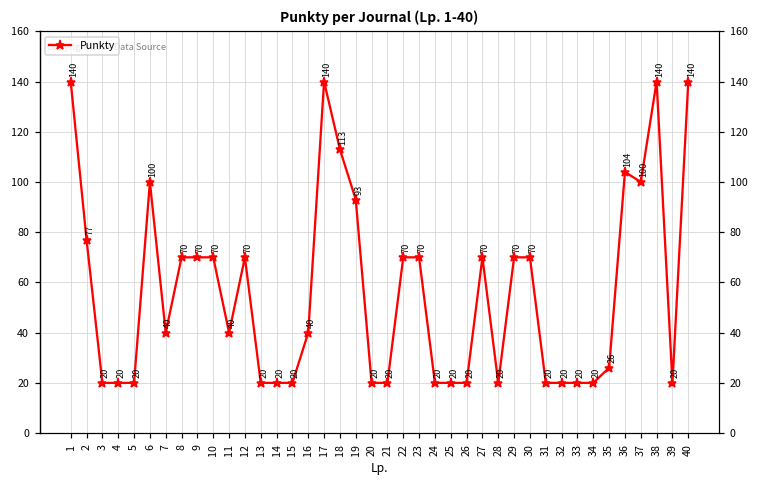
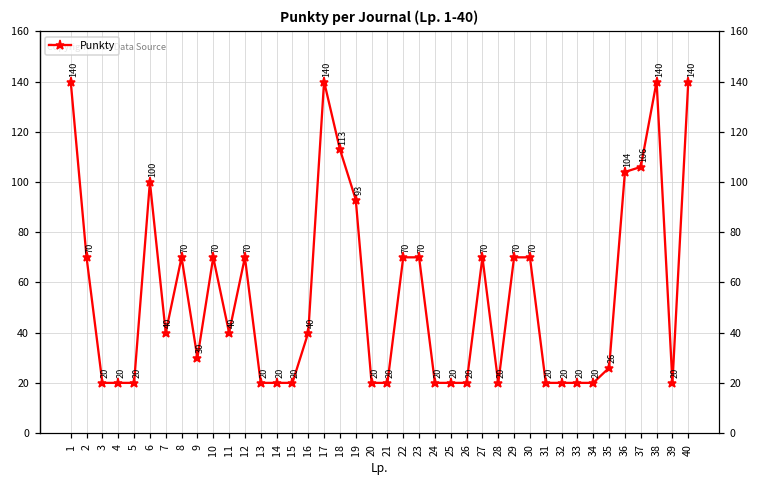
  {
    "1": 140,
-   "2": 77,
+   "2": 70,
    "3": 20,
    "4": 20,
    "5": 20,
    "6": 100,
    "7": 40,
    "8": 70,
-   "9": 70,
+   "9": 30,
    "10": 70,
    "11": 40,
    "12": 70,
    "13": 20,
    "14": 20,
    "15": 20,
    "16": 40,
    "17": 140,
    "18": 113,
    "19": 93,
    "20": 20,
    "21": 20,
    "22": 70,
    "23": 70,
    "24": 20,
    "25": 20,
    "26": 20,
    "27": 70,
    "28": 20,
    "29": 70,
    "30": 70,
    "31": 20,
    "32": 20,
    "33": 20,
    "34": 20,
    "35": 26,
    "36": 104,
-   "37": 100,
+   "37": 106,
    "38": 140,
    "39": 20,
    "40": 140
  }
